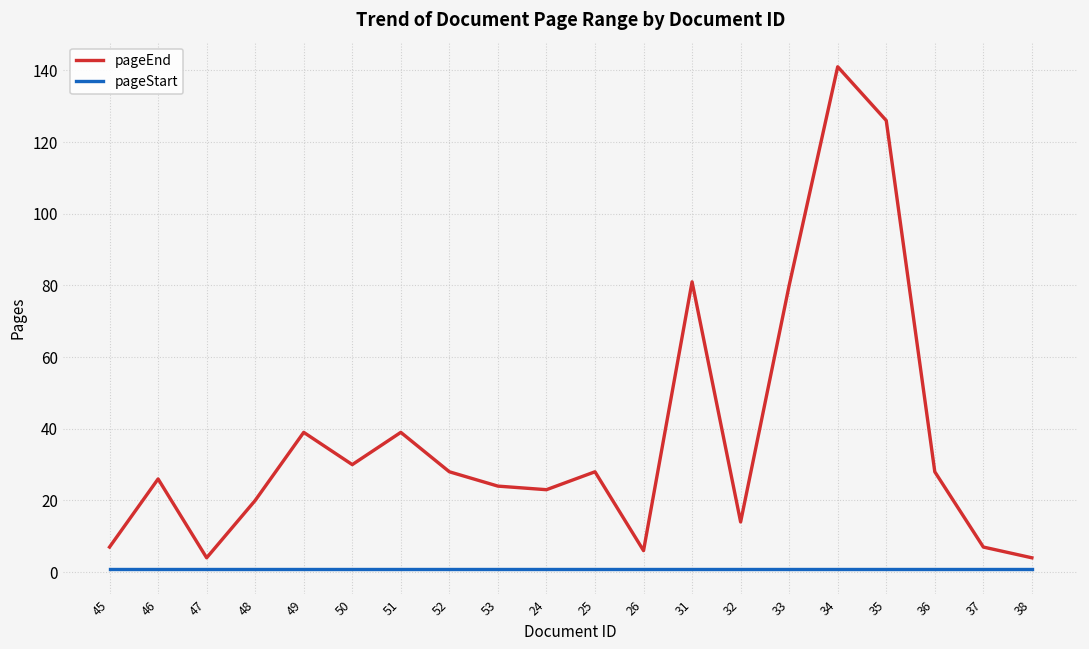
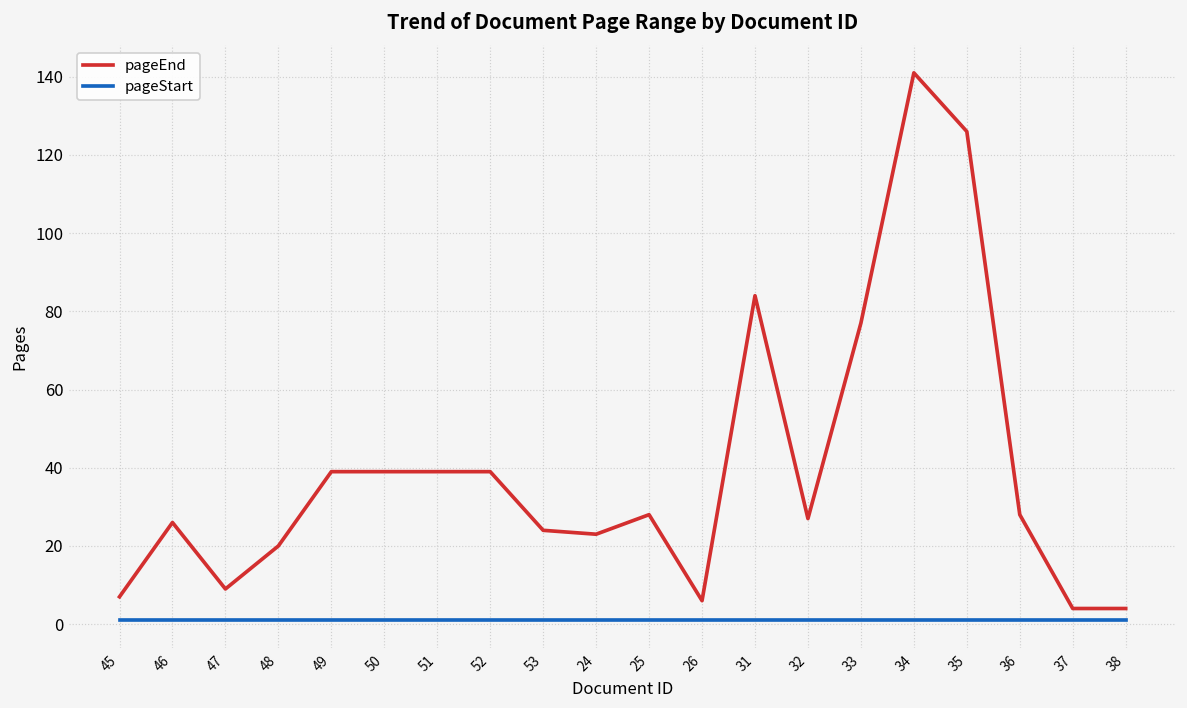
  {
    "pageEnd": {
      "45": 7,
      "46": 26,
-     "47": 4,
+     "47": 9,
      "48": 20,
      "49": 39,
-     "50": 30,
+     "50": 39,
      "51": 39,
-     "52": 28,
+     "52": 39,
      "53": 24,
      "24": 23,
      "25": 28,
      "26": 6,
-     "31": 81,
-     "32": 14,
-     "33": 80,
+     "31": 84,
+     "32": 27,
+     "33": 77,
      "34": 141,
      "35": 126,
      "36": 28,
-     "37": 7,
+     "37": 4,
      "38": 4
    },
    "pageStart": {
      "45": 1,
      "46": 1,
      "47": 1,
      "48": 1,
      "49": 1,
      "50": 1,
      "51": 1,
      "52": 1,
      "53": 1,
      "24": 1,
      "25": 1,
      "26": 1,
      "31": 1,
      "32": 1,
      "33": 1,
      "34": 1,
      "35": 1,
      "36": 1,
      "37": 1,
      "38": 1
    }
  }
